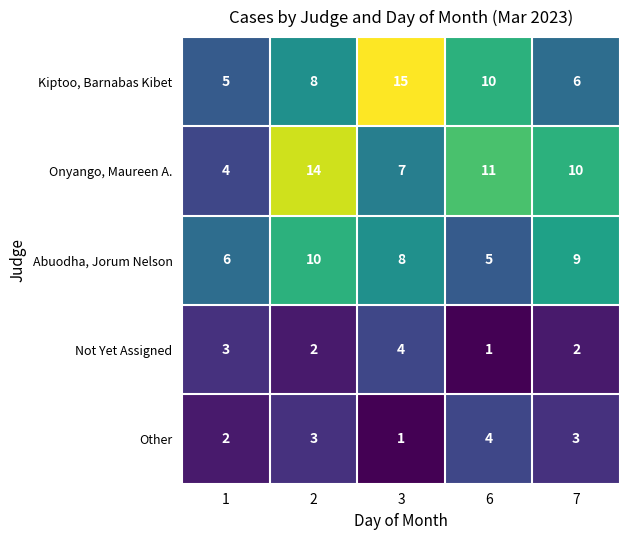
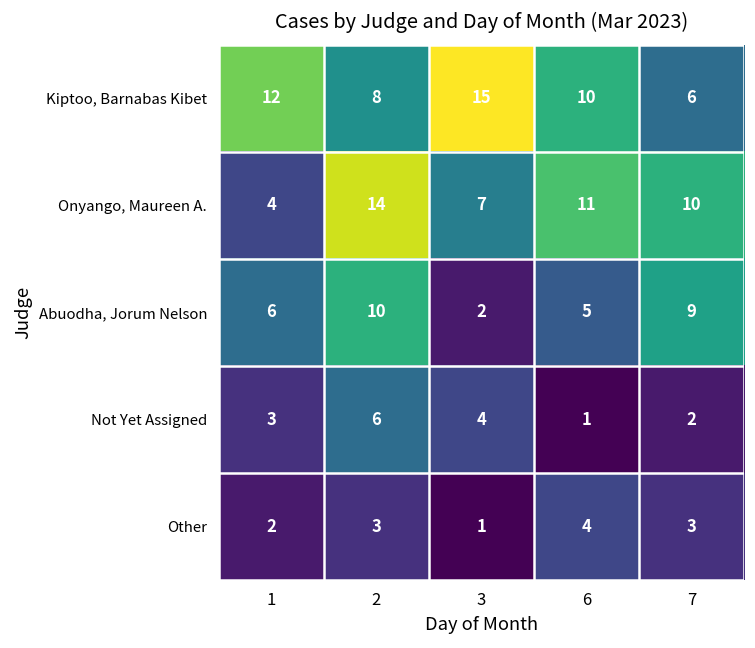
  {
    "Kiptoo, Barnabas Kibet": {
-     "1": 5,
+     "1": 12,
      "2": 8,
      "3": 15,
      "6": 10,
      "7": 6
    },
    "Onyango, Maureen A.": {
      "1": 4,
      "2": 14,
      "3": 7,
      "6": 11,
      "7": 10
    },
    "Abuodha, Jorum Nelson": {
      "1": 6,
      "2": 10,
-     "3": 8,
+     "3": 2,
      "6": 5,
      "7": 9
    },
    "Not Yet Assigned": {
      "1": 3,
-     "2": 2,
+     "2": 6,
      "3": 4,
      "6": 1,
      "7": 2
    },
    "Other": {
      "1": 2,
      "2": 3,
      "3": 1,
      "6": 4,
      "7": 3
    }
  }
